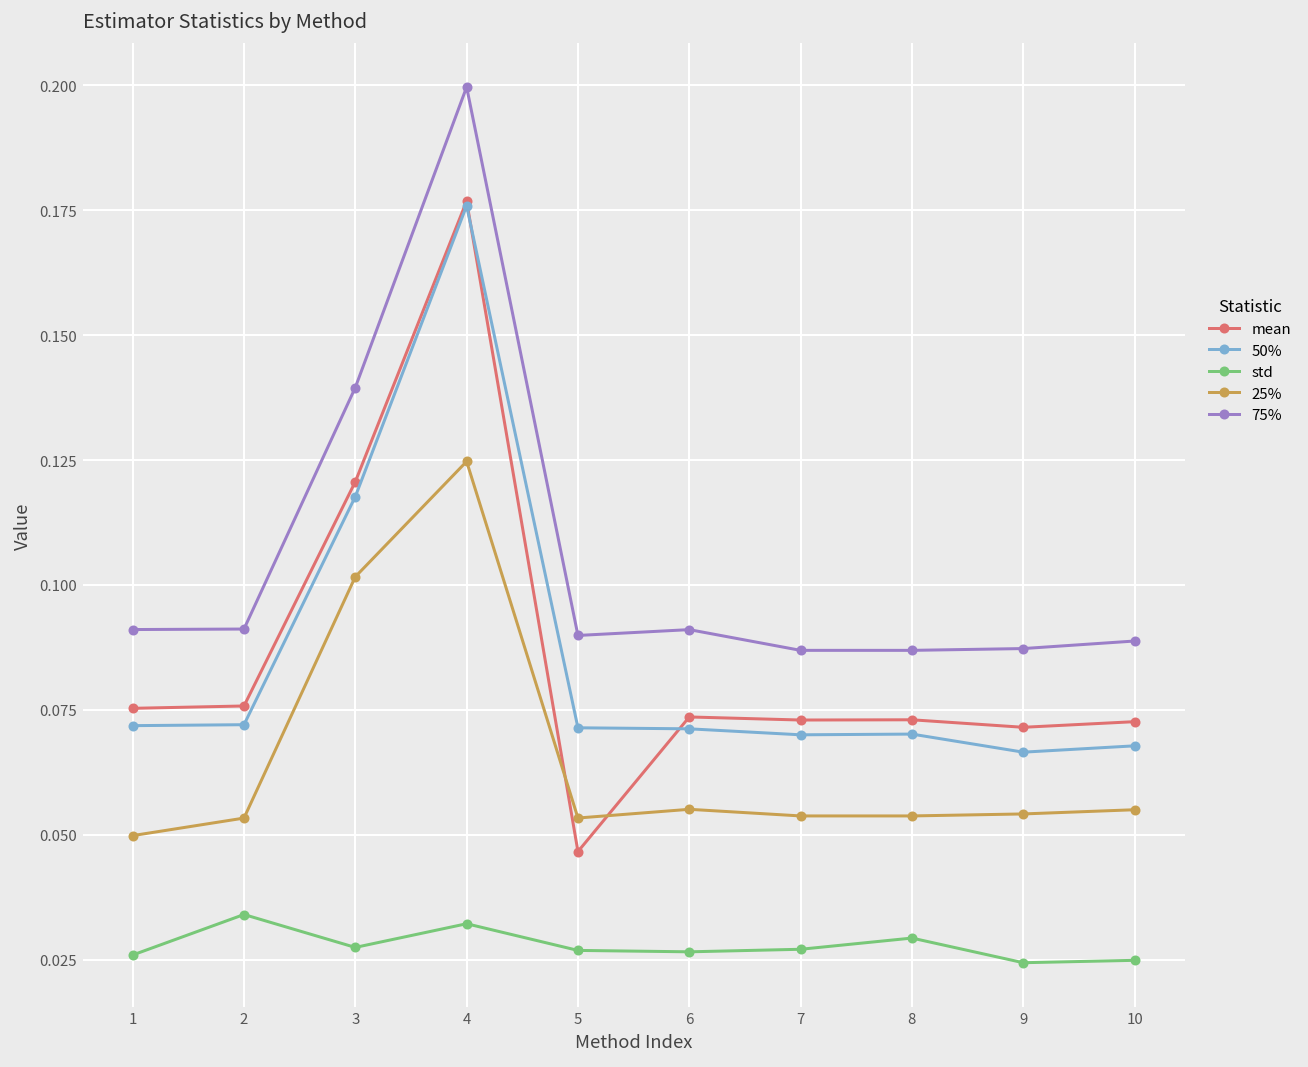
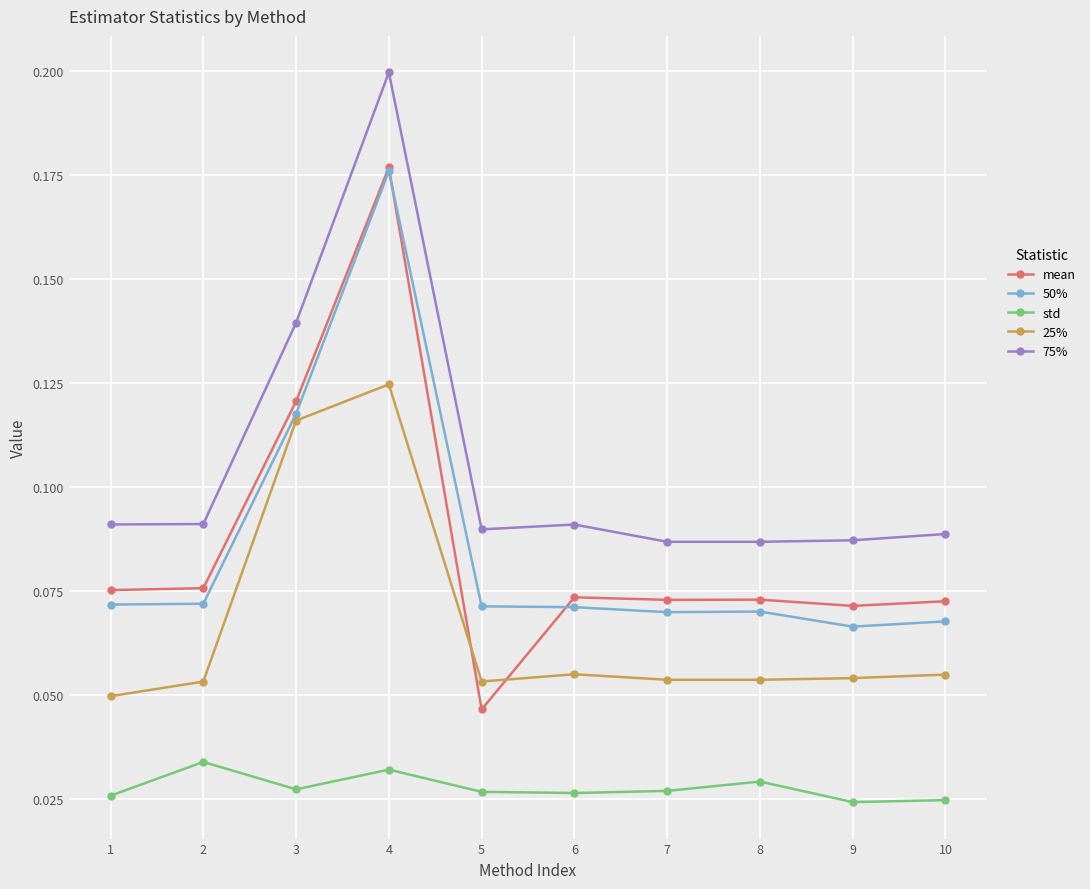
  {
    "mean": {
      "1": 0.075,
      "2": 0.076,
      "3": 0.121,
      "4": 0.177,
      "5": 0.047,
      "6": 0.074,
      "7": 0.073,
      "8": 0.073,
      "9": 0.072,
      "10": 0.073
    },
    "std": {
      "1": 0.026,
      "2": 0.034,
      "3": 0.027,
      "4": 0.032,
      "5": 0.027,
      "6": 0.027,
      "7": 0.027,
      "8": 0.029,
      "9": 0.024,
      "10": 0.025
    },
    "25%": {
      "1": 0.050,
      "2": 0.053,
-     "3": 0.102,
+     "3": 0.116,
      "4": 0.125,
      "5": 0.053,
      "6": 0.055,
      "7": 0.054,
      "8": 0.054,
      "9": 0.054,
      "10": 0.055
    }
  }
